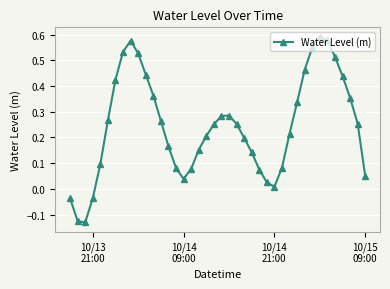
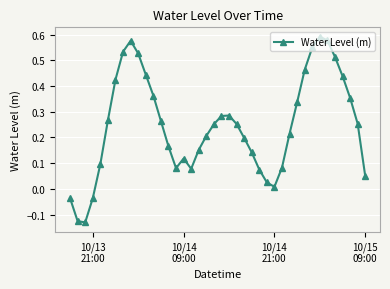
  {
    "10/13 21:00": -0.04,
-   "10/14 09:00": 0.04,
+   "10/14 09:00": 0.12,
    "10/14 21:00": 0.01,
    "10/15 09:00": 0.05
  }
